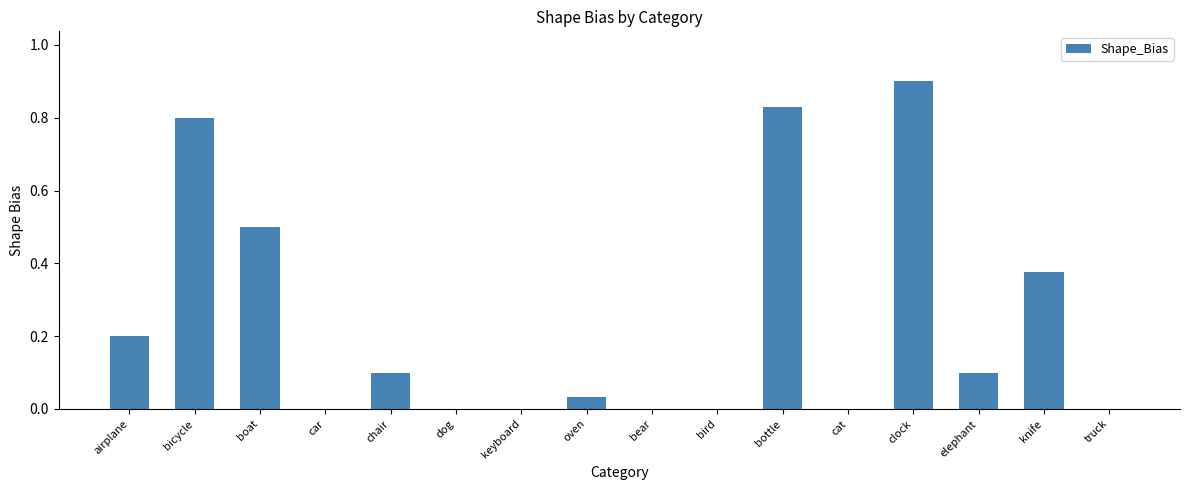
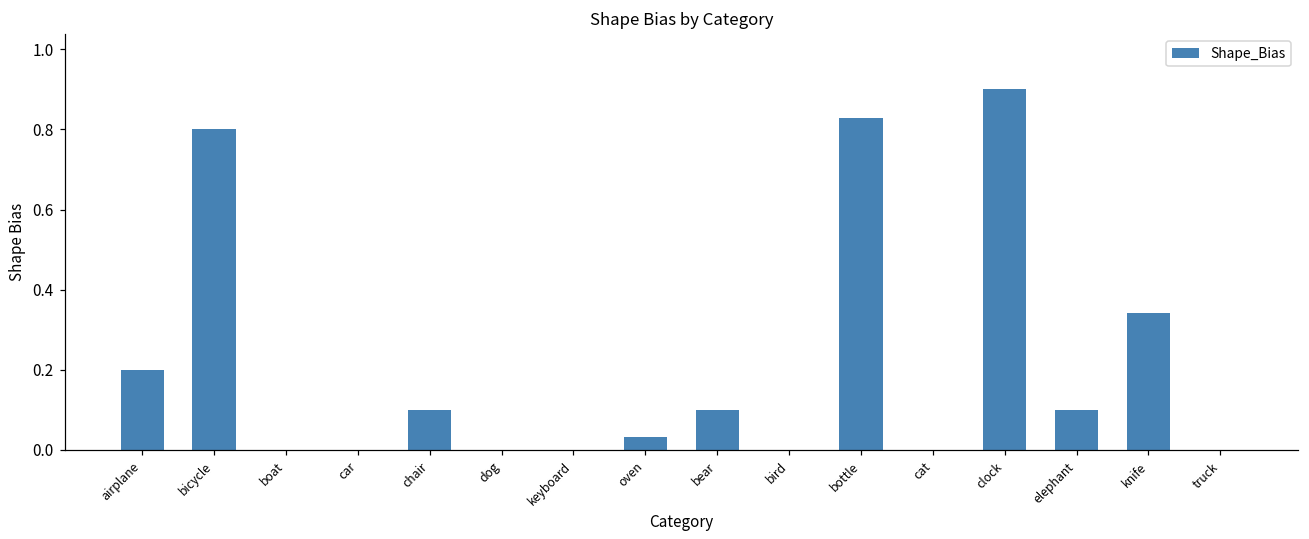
  {
    "airplane": 0.20,
    "bicycle": 0.80,
-   "boat": 0.5,
+   "boat": 0.0,
    "car": 0.00,
    "chair": 0.10,
    "dog": 0.00,
    "keyboard": 0.00,
    "oven": 0.03,
-   "bear": 0.0,
+   "bear": 0.1,
    "bird": 0.00,
    "bottle": 0.83,
    "cat": 0.00,
    "clock": 0.90,
    "elephant": 0.10,
-   "knife": 0.38,
+   "knife": 0.34,
    "truck": 0.00
  }
